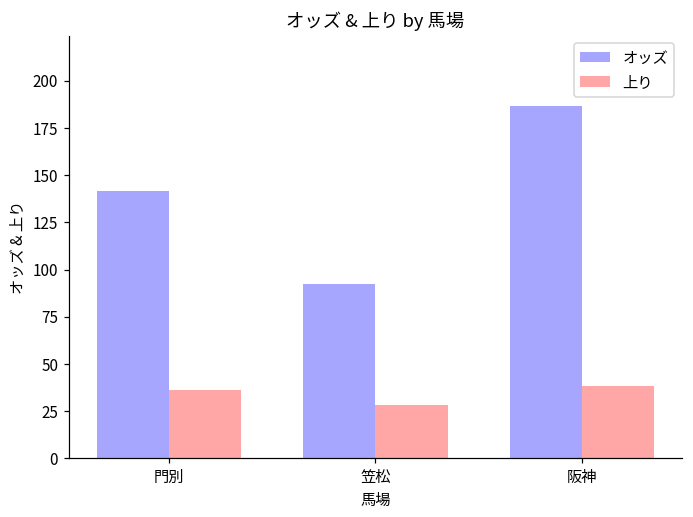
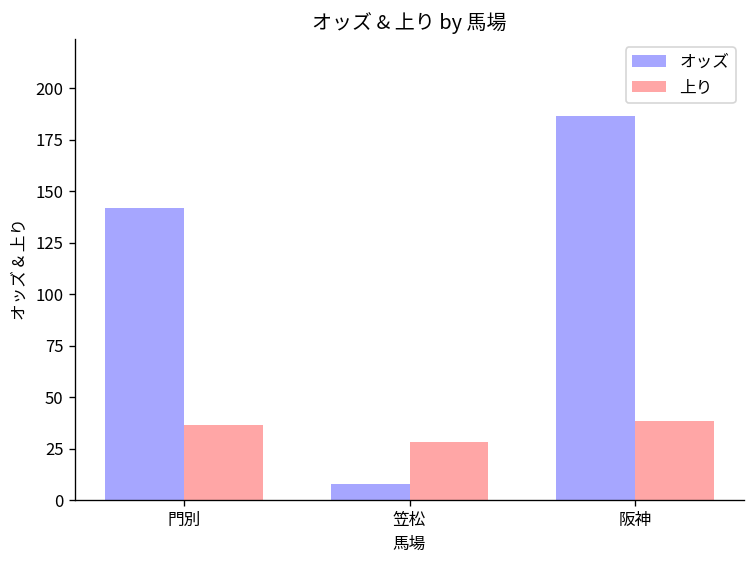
  {
    "オッズ": {
      "門別": 142,
-     "笠松": 92,
+     "笠松": 8,
      "阪神": 187
    },
    "上り": {
      "門別": 36,
      "笠松": 28,
      "阪神": 39
    }
  }
